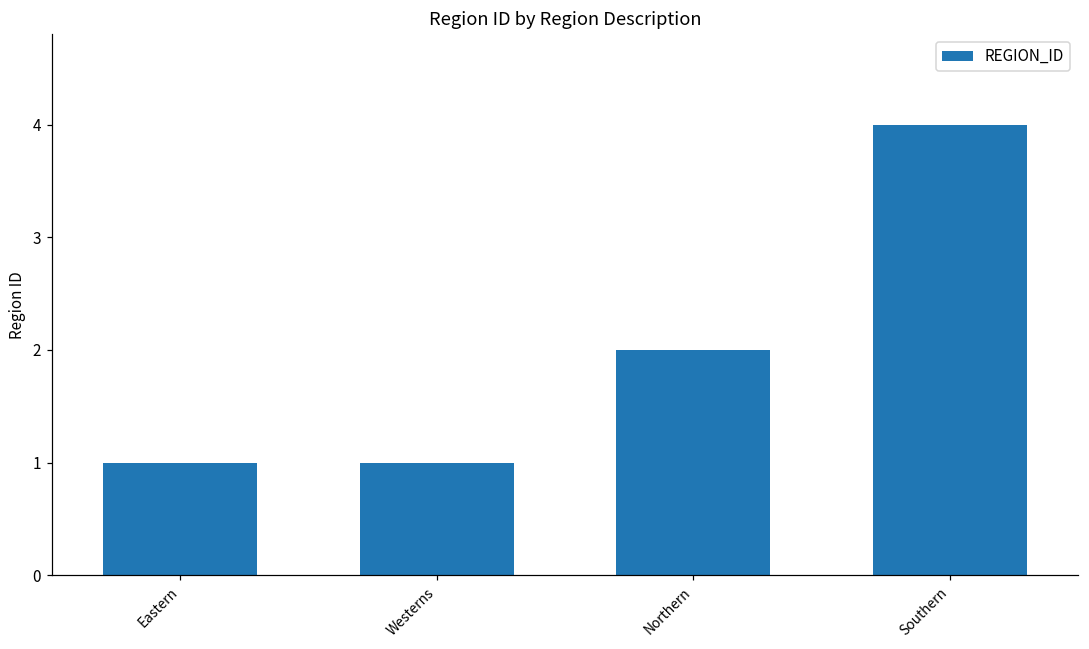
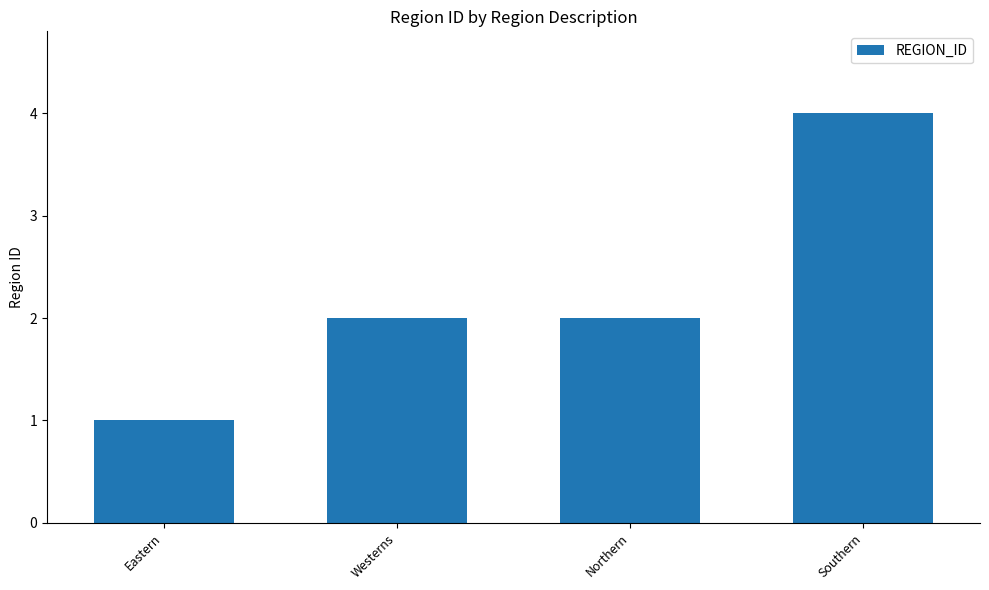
  {
    "Eastern": 1,
-   "Westerns": 1,
+   "Westerns": 2,
    "Northern": 2,
    "Southern": 4
  }
